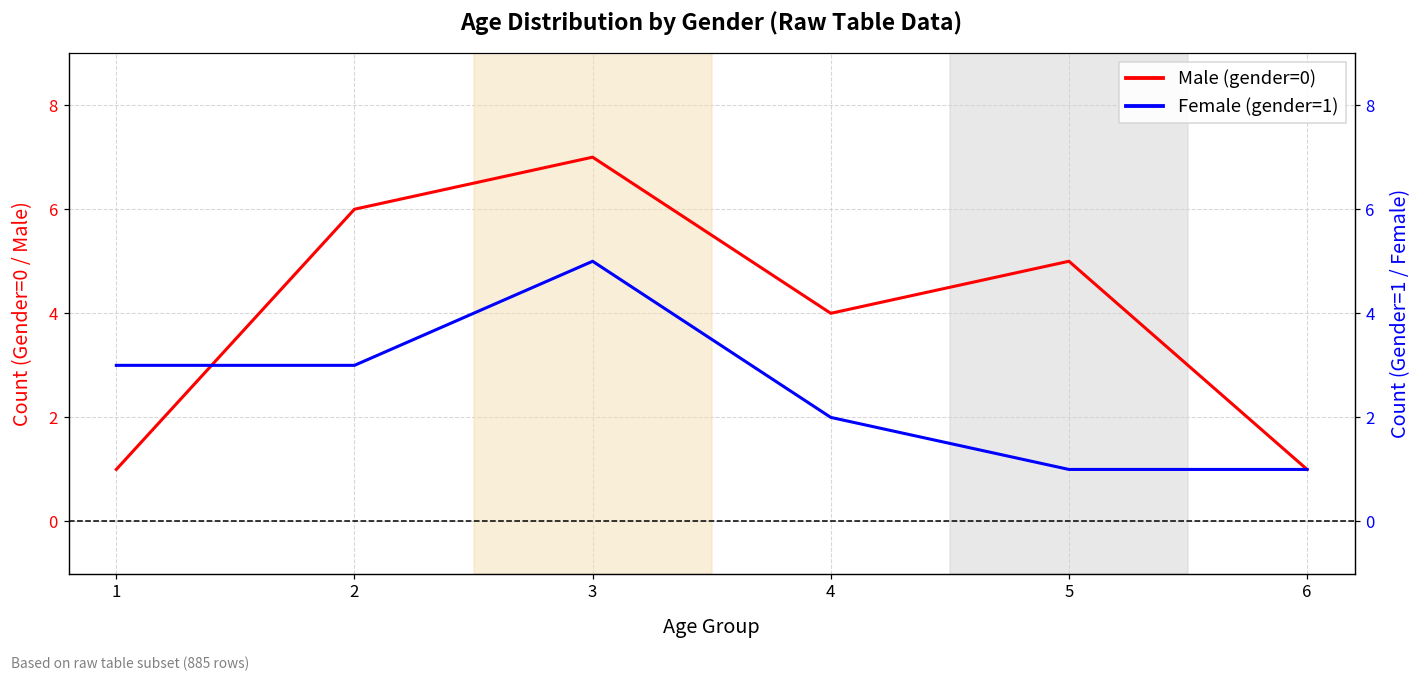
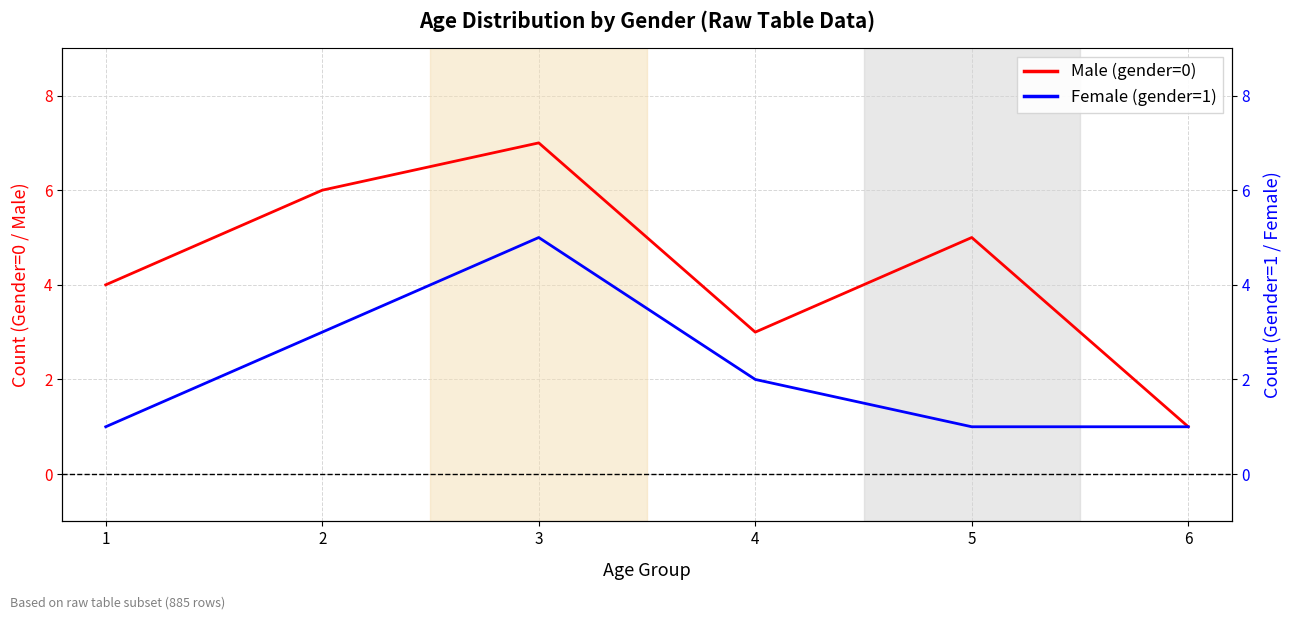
  {
    "Male (gender=0)": {
-     "1": 1,
+     "1": 4,
      "2": 6,
      "3": 7,
-     "4": 4,
+     "4": 3,
      "5": 5
    },
    "Female (gender=1)": {
-     "1": 3,
+     "1": 1,
      "2": 3,
      "3": 5,
      "4": 2,
      "5": 1
    }
  }
